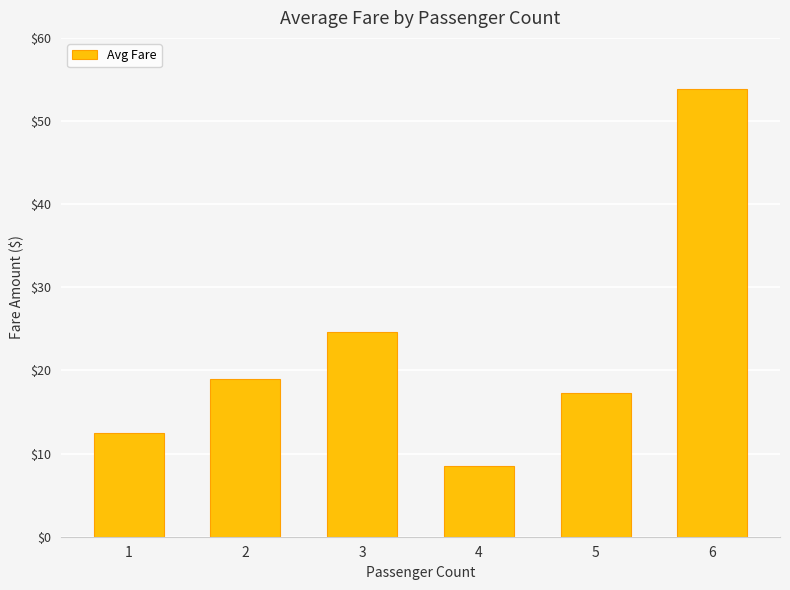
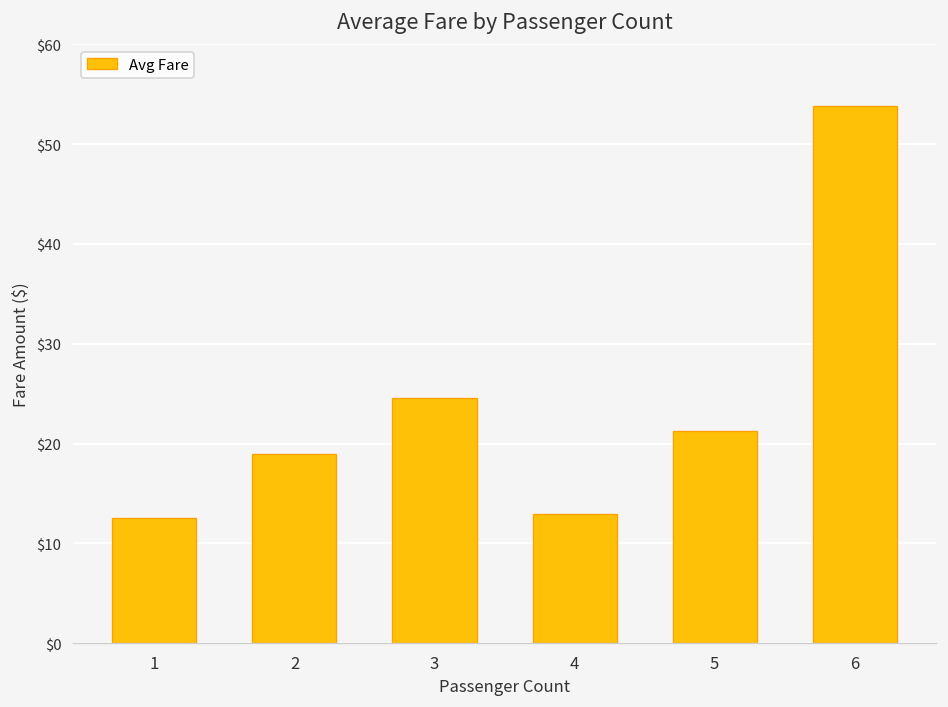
  {
    "1": "$13",
    "2": "$19",
    "3": "$25",
-   "4": "$9",
-   "5": "$17",
+   "4": "$13",
+   "5": "$21",
    "6": "$54"
  }
